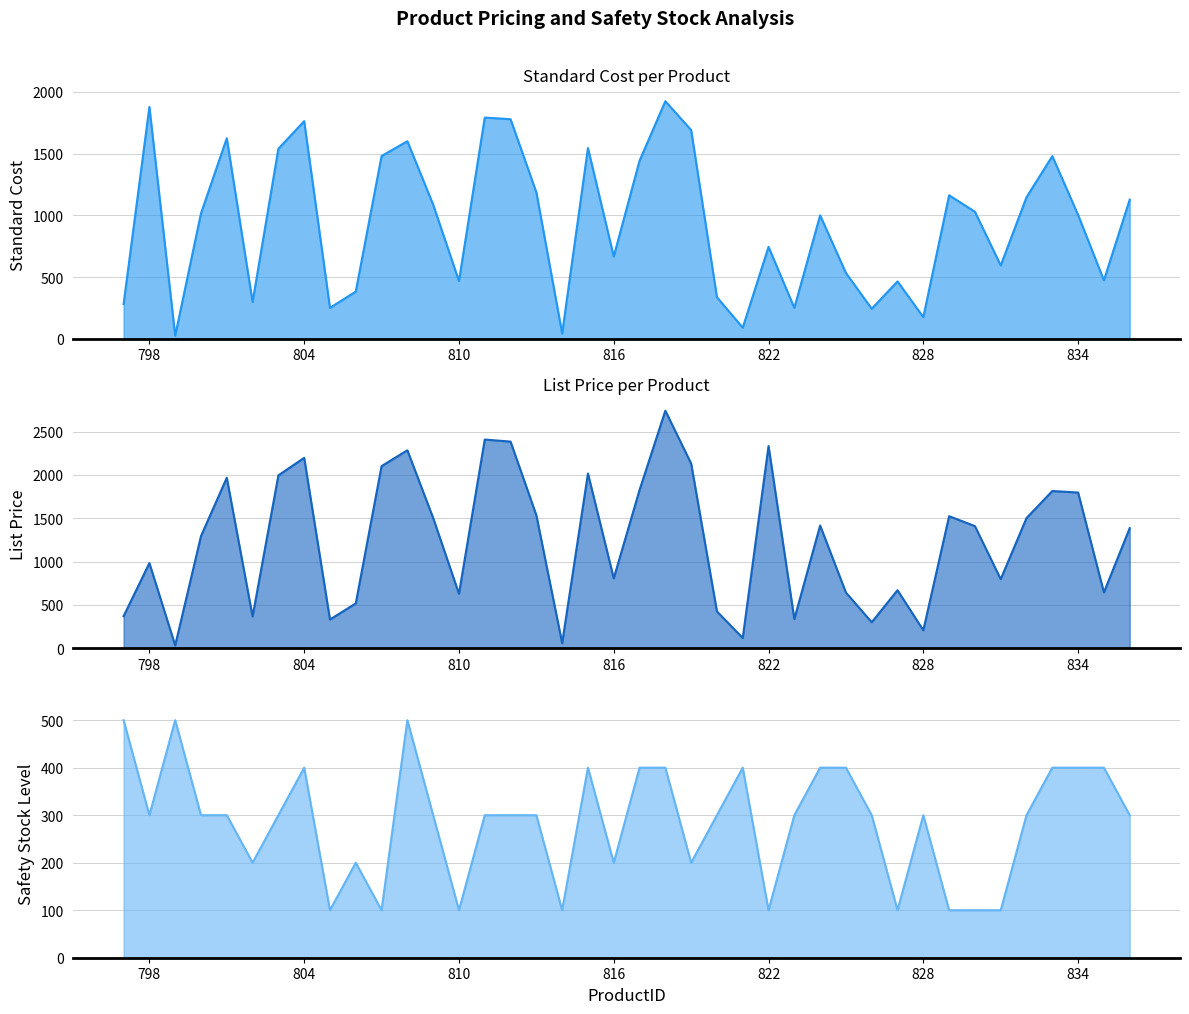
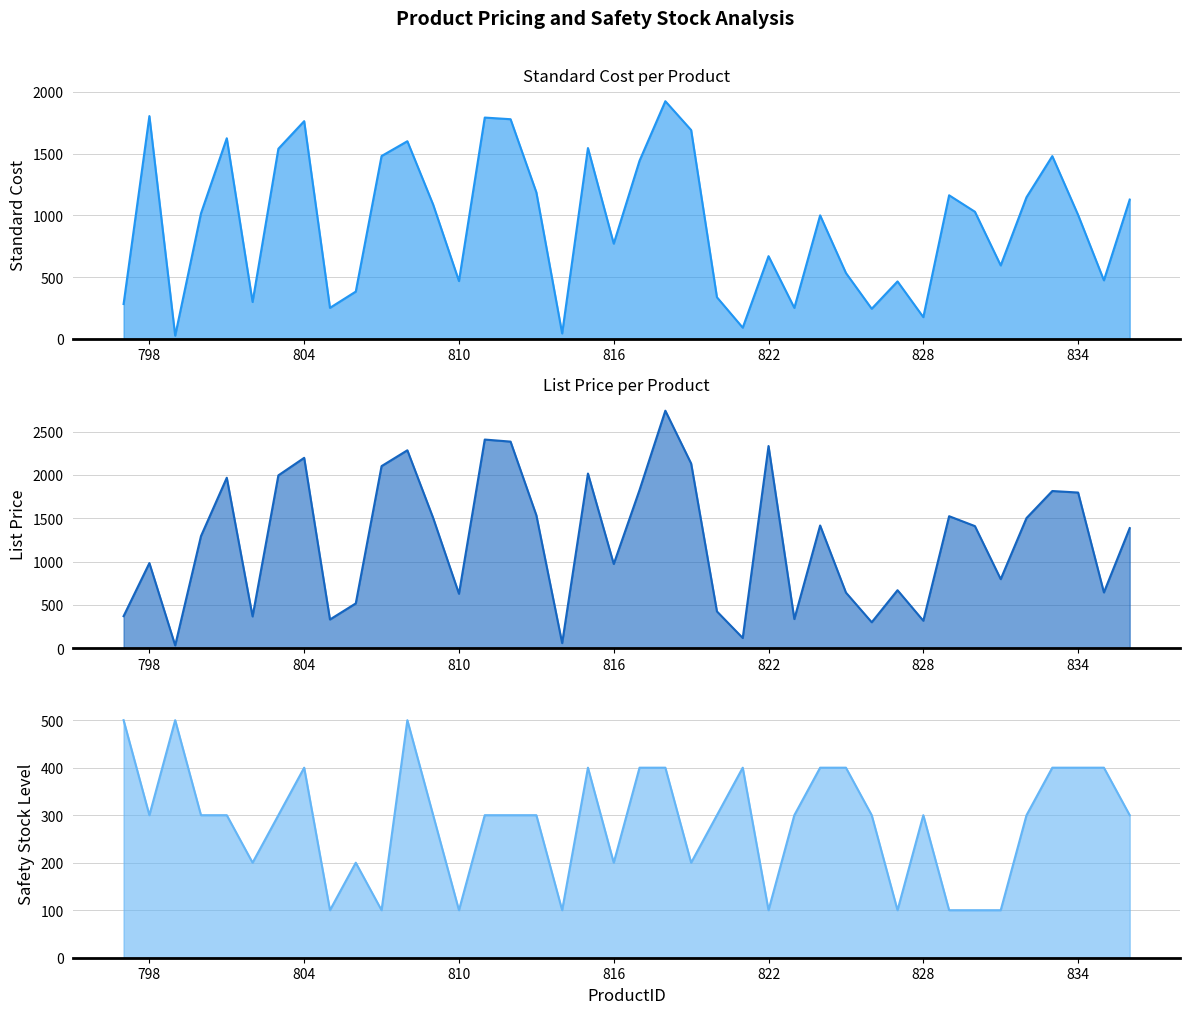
  {
    "Standard Cost per Product": {
-     "798": 1880,
+     "798": 1800,
      "804": 1760,
      "810": 470,
-     "816": 670,
-     "822": 740,
+     "816": 770,
+     "822": 670,
      "828": 180,
      "834": 1000
    },
    "List Price per Product": {
      "798": 1000,
      "804": 2200,
      "810": 600,
-     "816": 800,
+     "816": 1000,
      "822": 2300,
-     "828": 200,
+     "828": 300,
      "834": 1800
    }
  }
